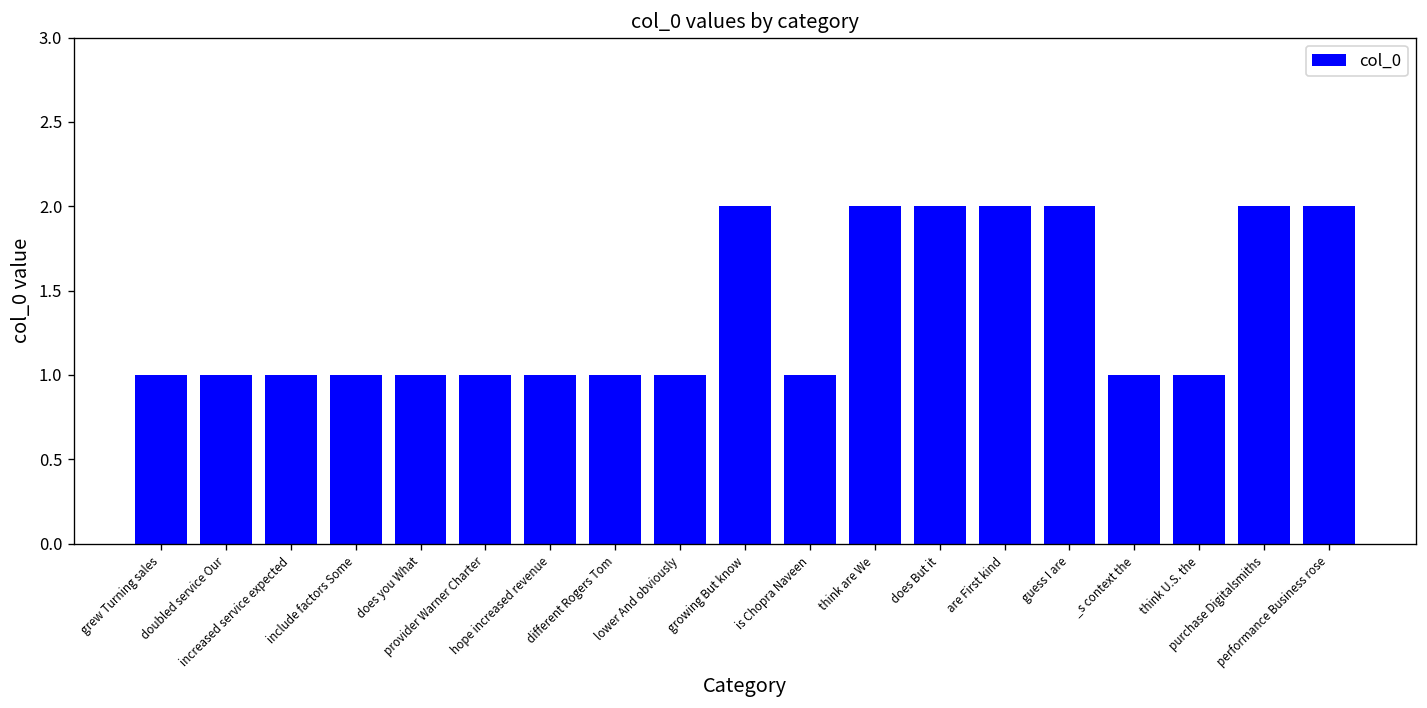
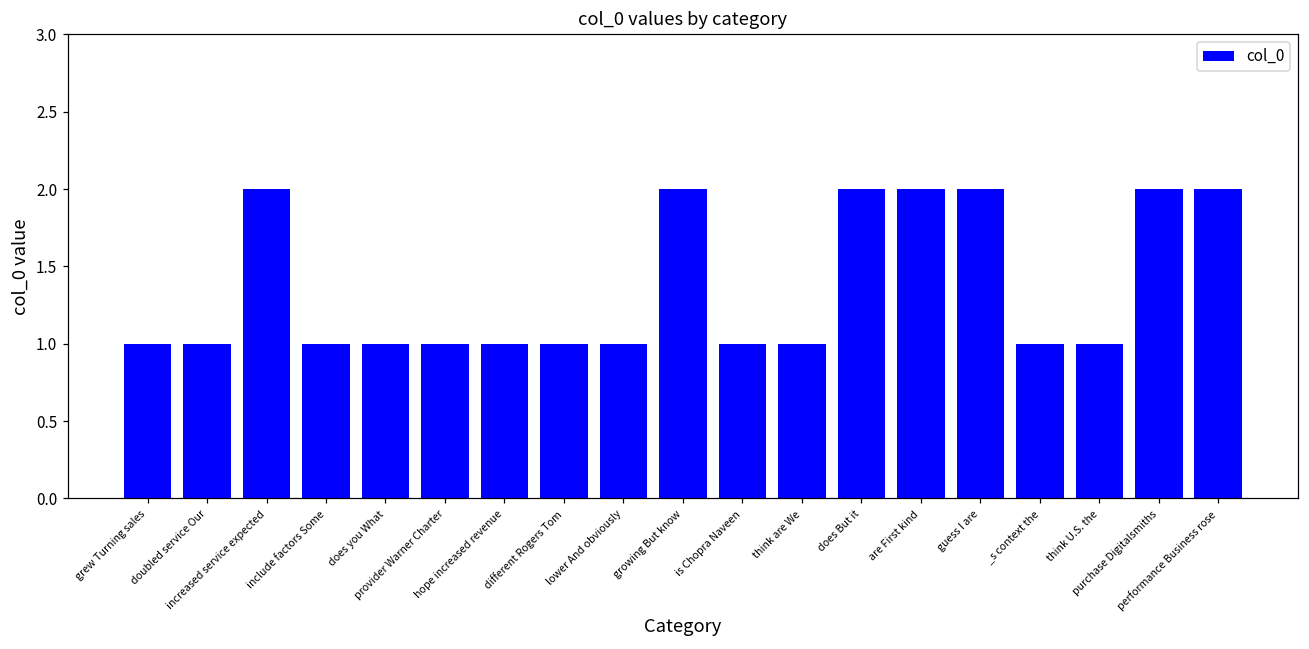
  {
    "grew Turning sales": 1,
    "doubled service Our": 1,
-   "increased service expected": 1,
+   "increased service expected": 2,
    "include factors Some": 1,
    "does you What": 1,
    "provider Warner Charter": 1,
    "hope increased revenue": 1,
    "different Rogers Tom": 1,
    "lower And obviously": 1,
    "growing But know": 2,
    "is Chopra Naveen": 1,
-   "think are We": 2,
+   "think are We": 1,
    "does But it": 2,
    "are First kind": 2,
    "guess I are": 2,
    "_s context the": 1,
    "think U.S. the": 1,
    "purchase Digitalsmiths": 2,
    "performance Business rose": 2
  }
